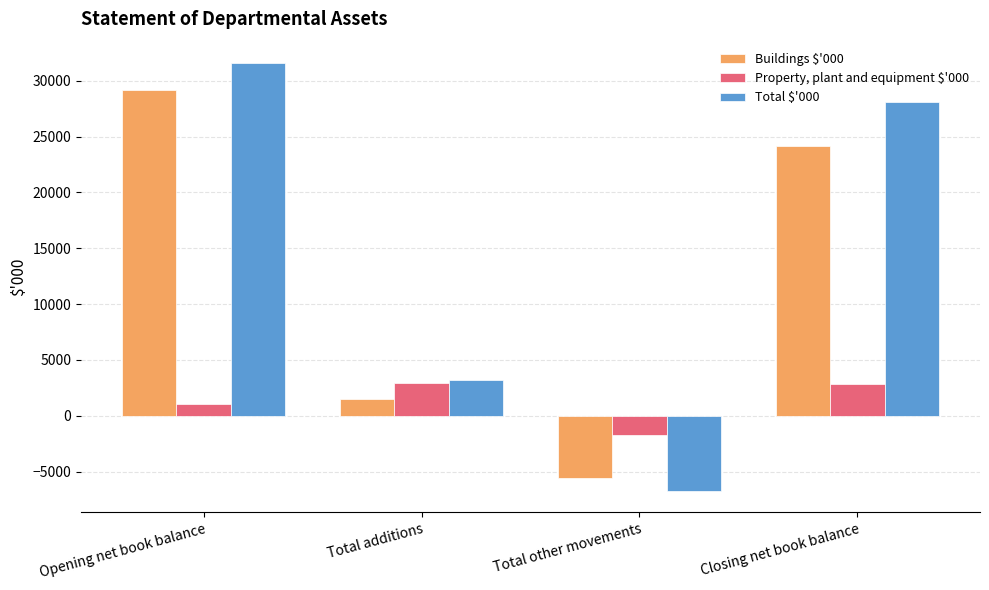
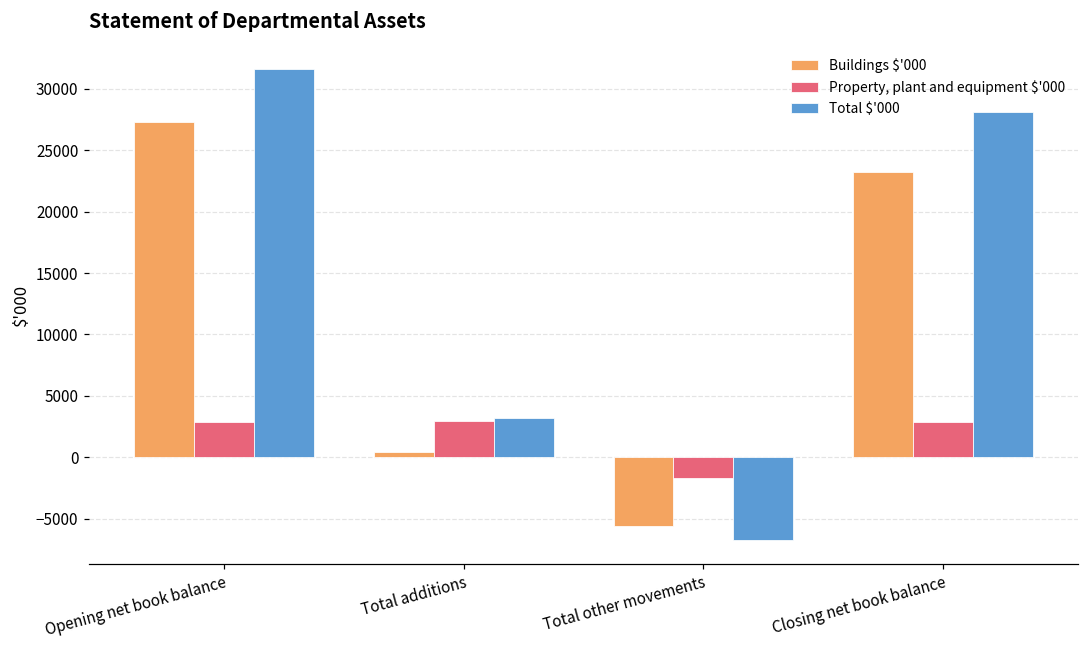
  {
    "Buildings $'000": {
-     "Opening net book balance": 29200,
-     "Total additions": 1500,
+     "Opening net book balance": 27300,
+     "Total additions": 400,
      "Total other movements": -5600,
-     "Closing net book balance": 24100
+     "Closing net book balance": 23200
    },
    "Property, plant and equipment $'000": {
-     "Opening net book balance": 1100,
+     "Opening net book balance": 2900,
      "Total additions": 3000,
      "Total other movements": -1700,
      "Closing net book balance": 2900
    },
    "Total $'000": {
      "Opening net book balance": 31600,
      "Total additions": 3200,
      "Total other movements": -6700,
      "Closing net book balance": 28100
    }
  }
